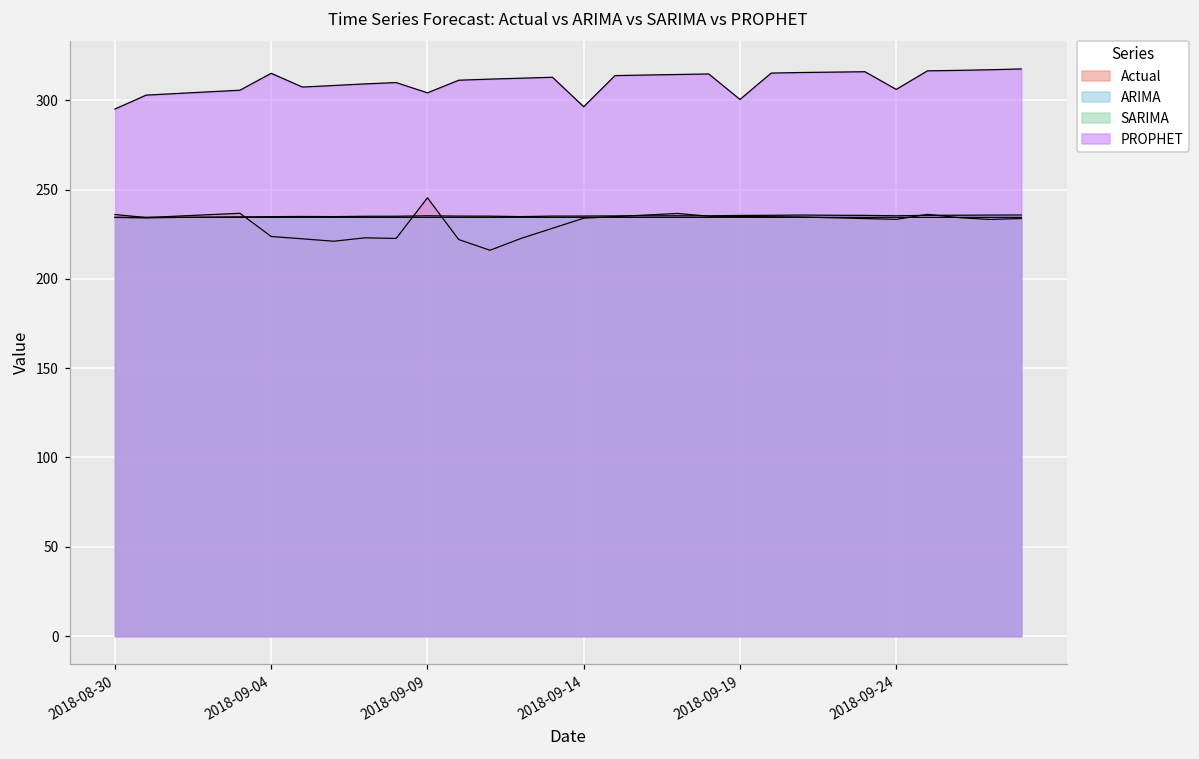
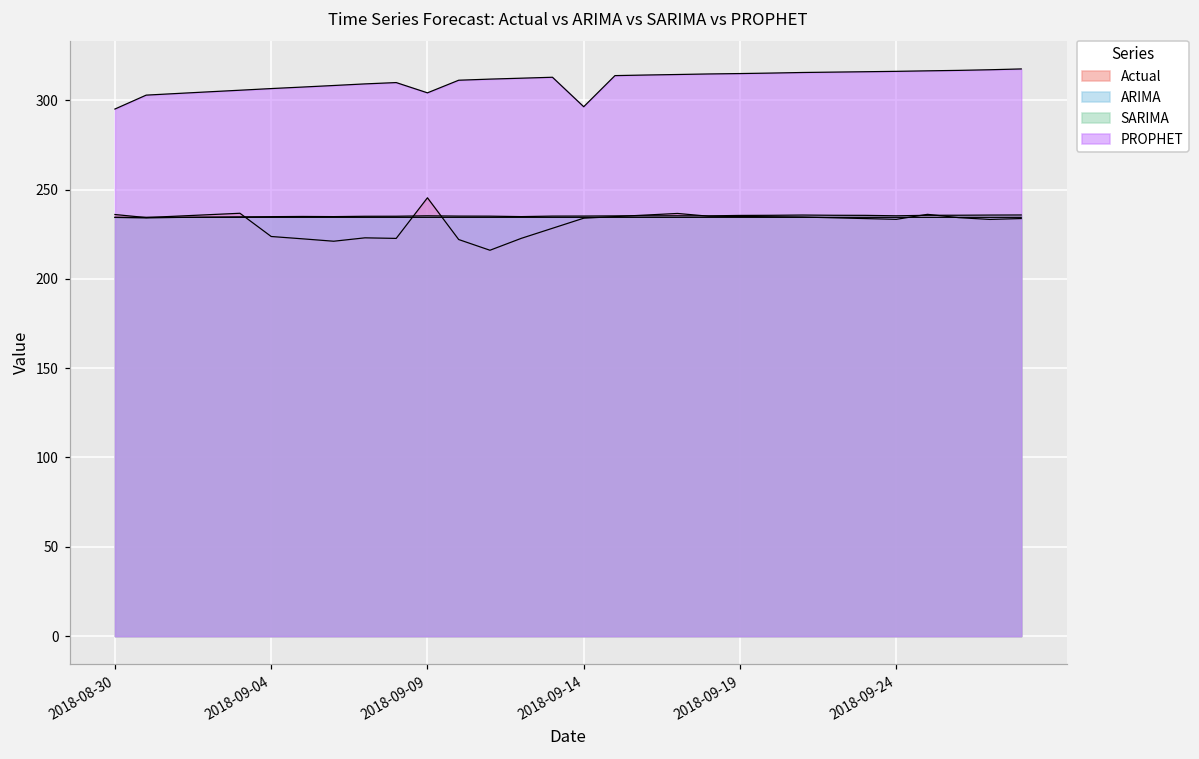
  {
    "Actual": {
      "2018-08-30": 236,
      "2018-09-04": 224,
      "2018-09-09": 245
    },
    "PROPHET": {
      "2018-08-30": 295,
-     "2018-09-04": 315,
+     "2018-09-04": 307,
      "2018-09-09": 304,
      "2018-09-14": 296,
-     "2018-09-19": 300,
-     "2018-09-24": 306
+     "2018-09-19": 315,
+     "2018-09-24": 316
    }
  }
